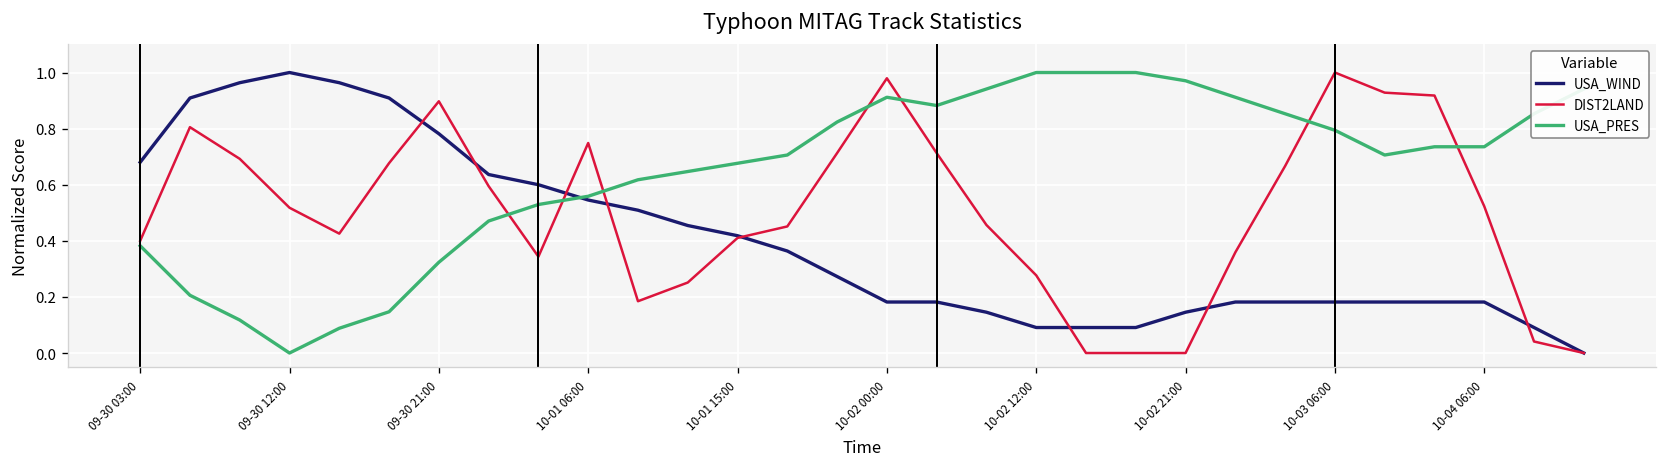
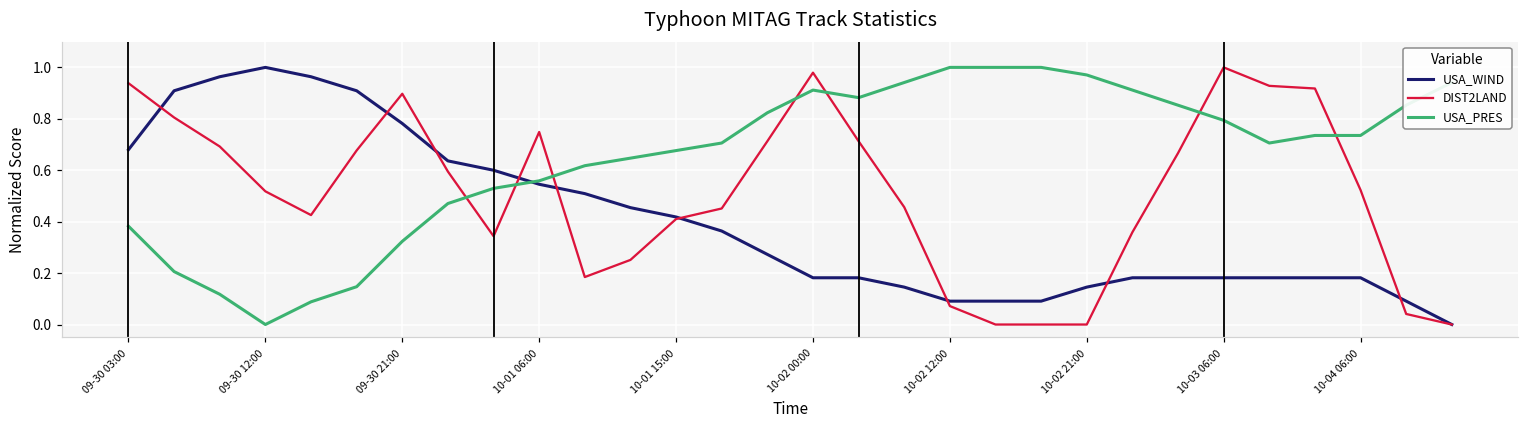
  {
    "USA_WIND": {
      "09-30 03:00": 0.68,
      "09-30 12:00": 1.00,
      "09-30 21:00": 0.78,
      "10-01 06:00": 0.55,
      "10-02 00:00": 0.18,
      "10-02 12:00": 0.09,
      "10-02 21:00": 0.15,
      "10-03 06:00": 0.18,
      "10-04 06:00": 0.18
    },
    "DIST2LAND": {
-     "09-30 03:00": 0.40,
+     "09-30 03:00": 0.94,
      "09-30 12:00": 0.52,
      "09-30 21:00": 0.90,
      "10-01 06:00": 0.75,
      "10-02 00:00": 0.98,
-     "10-02 12:00": 0.28,
+     "10-02 12:00": 0.07,
      "10-02 21:00": 0.00,
      "10-03 06:00": 1.00,
      "10-04 06:00": 0.52
    },
    "USA_PRES": {
      "09-30 03:00": 0.38,
      "09-30 12:00": 0.00,
      "09-30 21:00": 0.32,
      "10-01 06:00": 0.56,
      "10-01 15:00": 0.68,
      "10-02 00:00": 0.91,
      "10-02 12:00": 1.00,
      "10-02 21:00": 0.97,
      "10-03 06:00": 0.79,
      "10-04 06:00": 0.74
    }
  }
